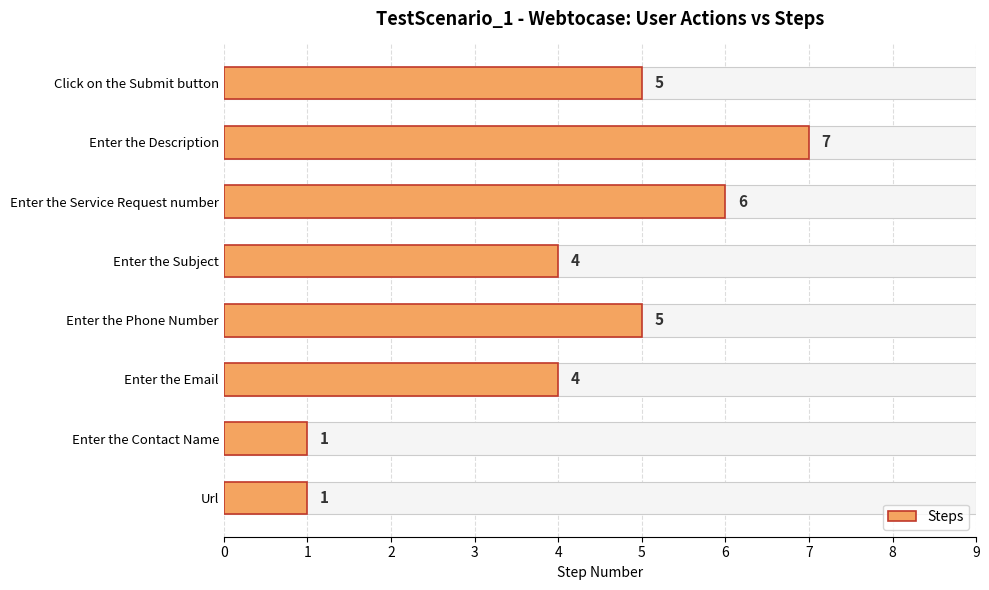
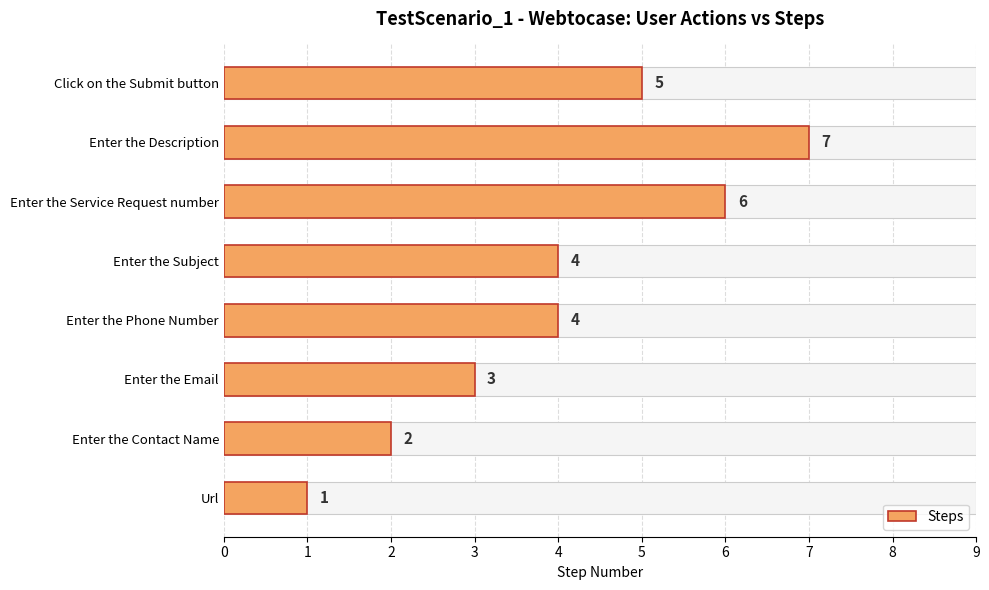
  {
    "Steps": {
-     "Enter the Phone Number": 5,
-     "Enter the Email": 4,
-     "Enter the Contact Name": 1
+     "Enter the Phone Number": 4,
+     "Enter the Email": 3,
+     "Enter the Contact Name": 2
    }
  }
